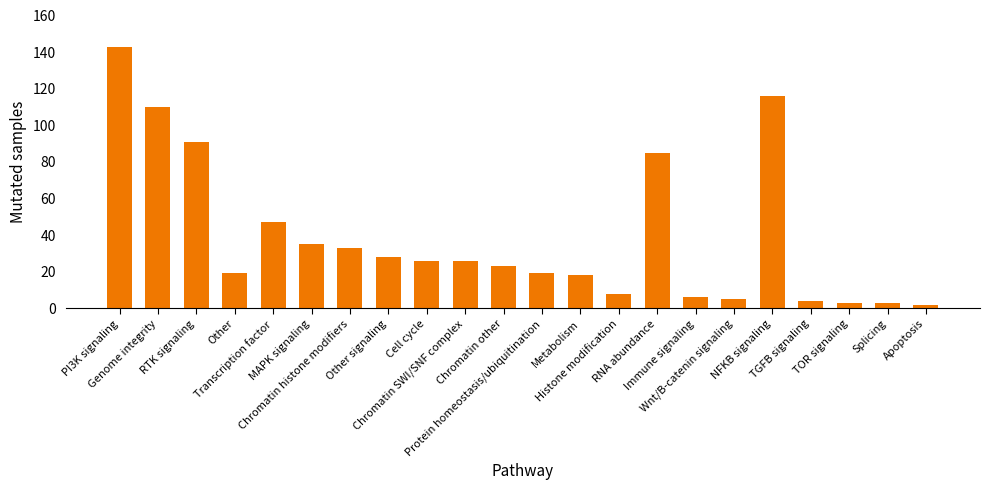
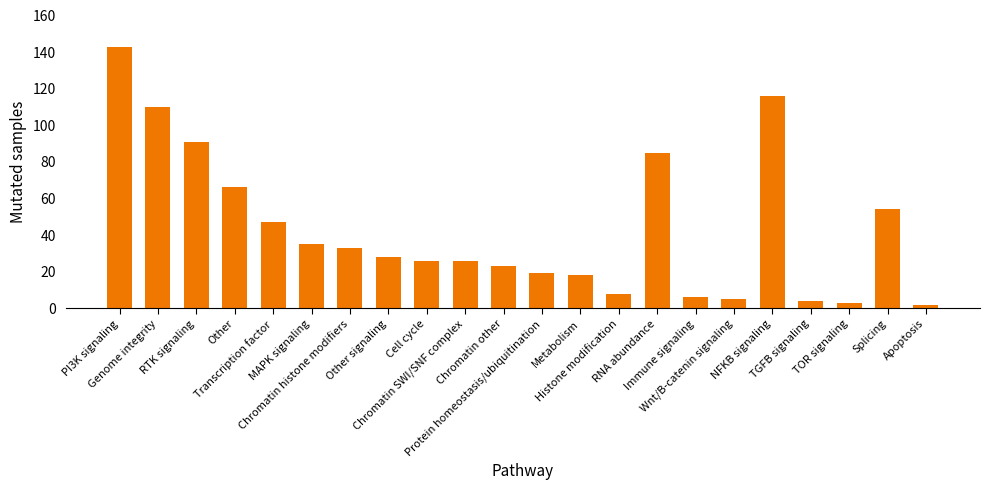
  {
    "PI3K signaling": 143,
    "Genome integrity": 110,
    "RTK signaling": 91,
-   "Other": 19,
+   "Other": 66,
    "Transcription factor": 47,
    "MAPK signaling": 35,
    "Chromatin histone modifiers": 33,
    "Other signaling": 28,
    "Cell cycle": 26,
    "Chromatin SWI/SNF complex": 26,
    "Chromatin other": 23,
    "Protein homeostasis/ubiquitination": 19,
    "Metabolism": 18,
    "Histone modification": 8,
    "RNA abundance": 85,
    "Immune signaling": 6,
    "Wnt/B-catenin signaling": 5,
    "NFKB signaling": 116,
    "TGFB signaling": 4,
    "TOR signaling": 3,
-   "Splicing": 3,
+   "Splicing": 54,
    "Apoptosis": 2
  }
